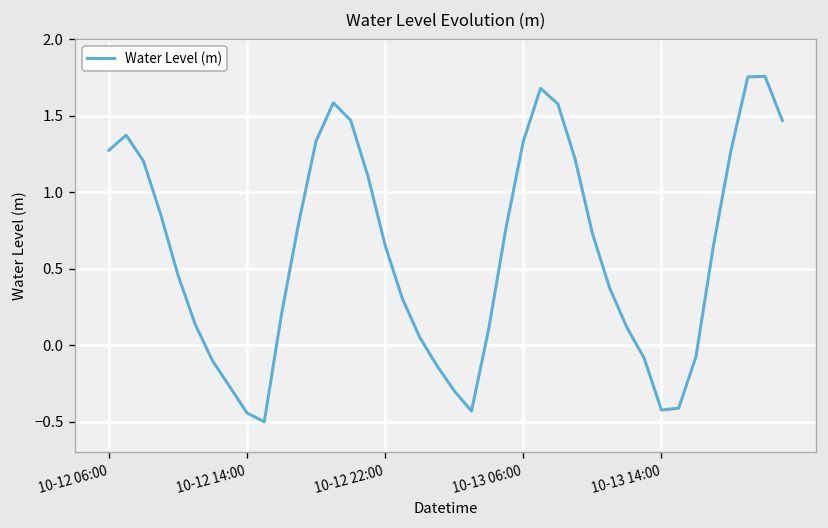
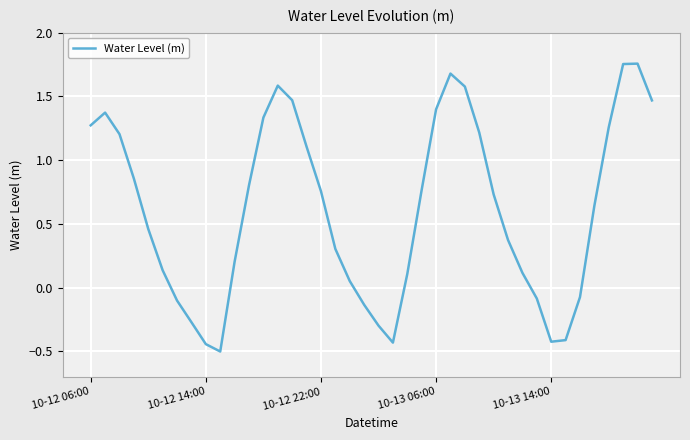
  {
    "10-12 06:00": 1.27,
    "10-12 14:00": -0.44,
-   "10-12 22:00": 0.65,
-   "10-13 06:00": 1.33,
+   "10-12 22:00": 0.76,
+   "10-13 06:00": 1.40,
    "10-13 14:00": -0.42
  }
